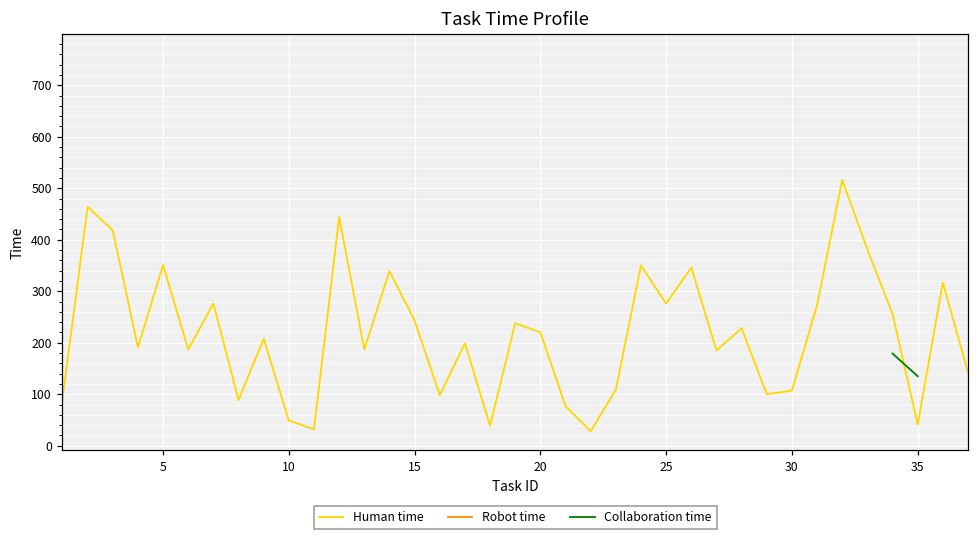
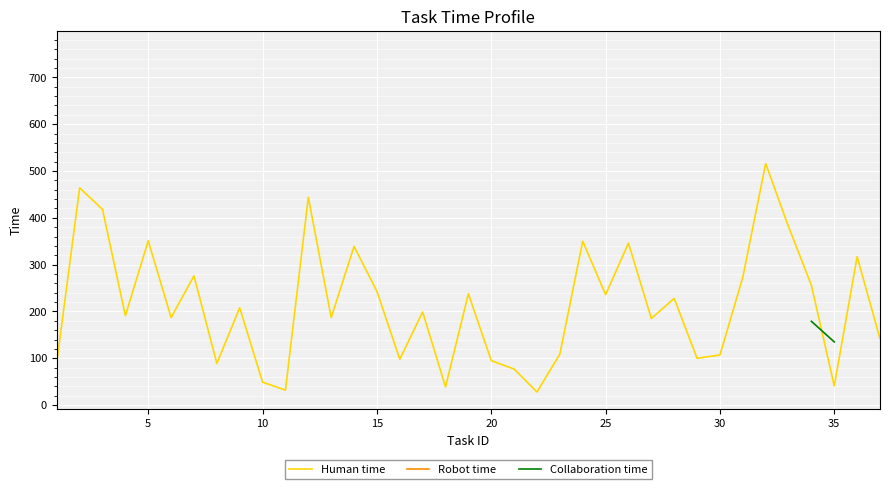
  {
    "Human time": {
      "5": 350,
      "10": 50,
      "15": 240,
-     "20": 220,
-     "25": 280,
+     "20": 100,
+     "25": 240,
      "30": 110,
      "35": 40
    },
    "Robot time": {
      "20": 190
    },
    "Collaboration time": {
      "30": 70,
      "35": 140
    }
  }
